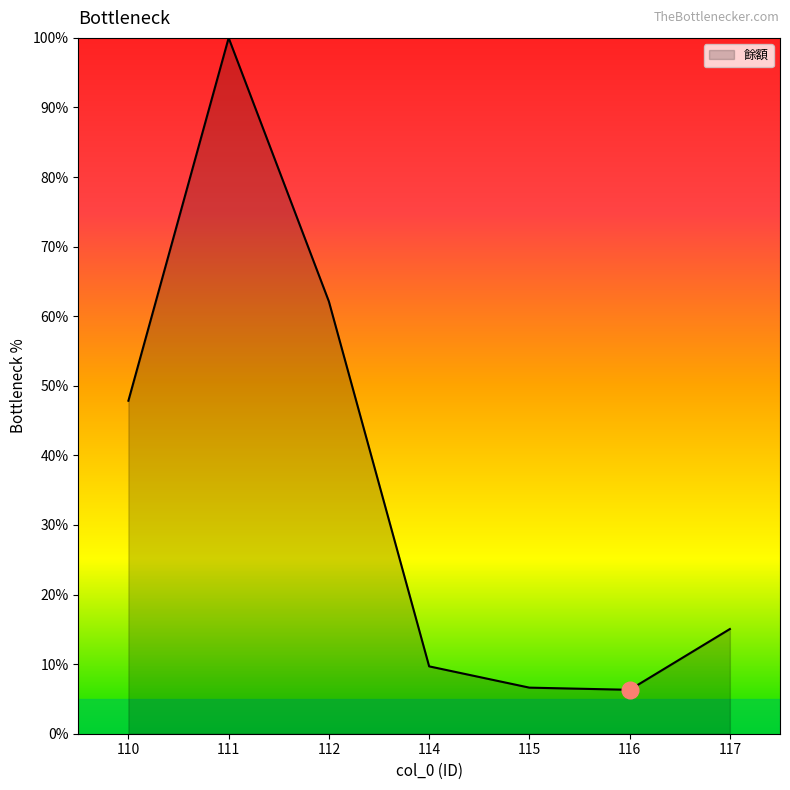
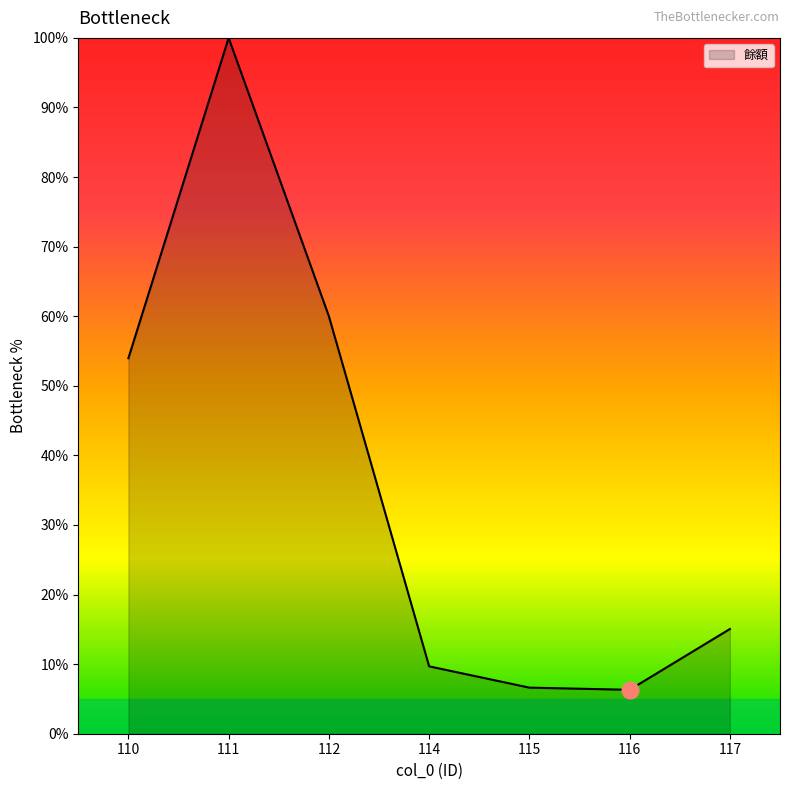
  {
    "餘額": {
-     "110": "48%",
+     "110": "54%",
      "111": "100%",
-     "112": "62%",
+     "112": "60%",
      "114": "10%",
      "115": "7%",
      "117": "15%"
    }
  }
